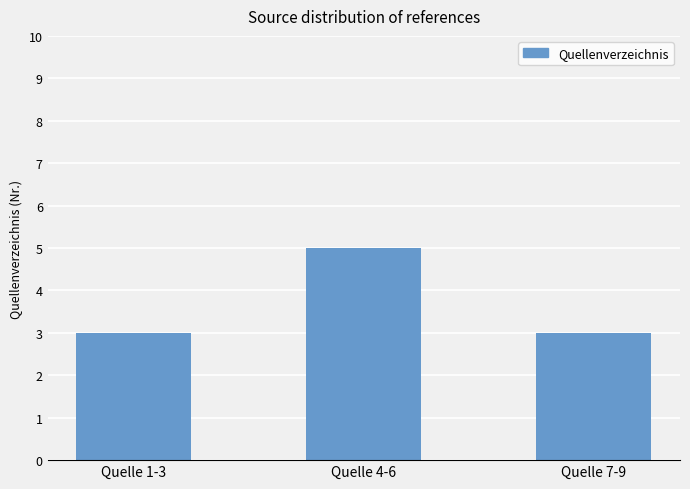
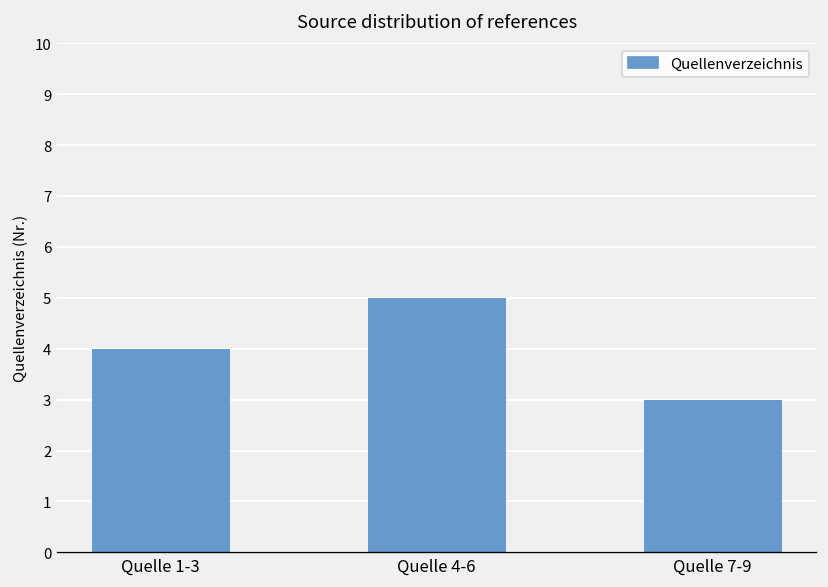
  {
-   "Quelle 1-3": 3,
+   "Quelle 1-3": 4,
    "Quelle 4-6": 5,
    "Quelle 7-9": 3
  }
